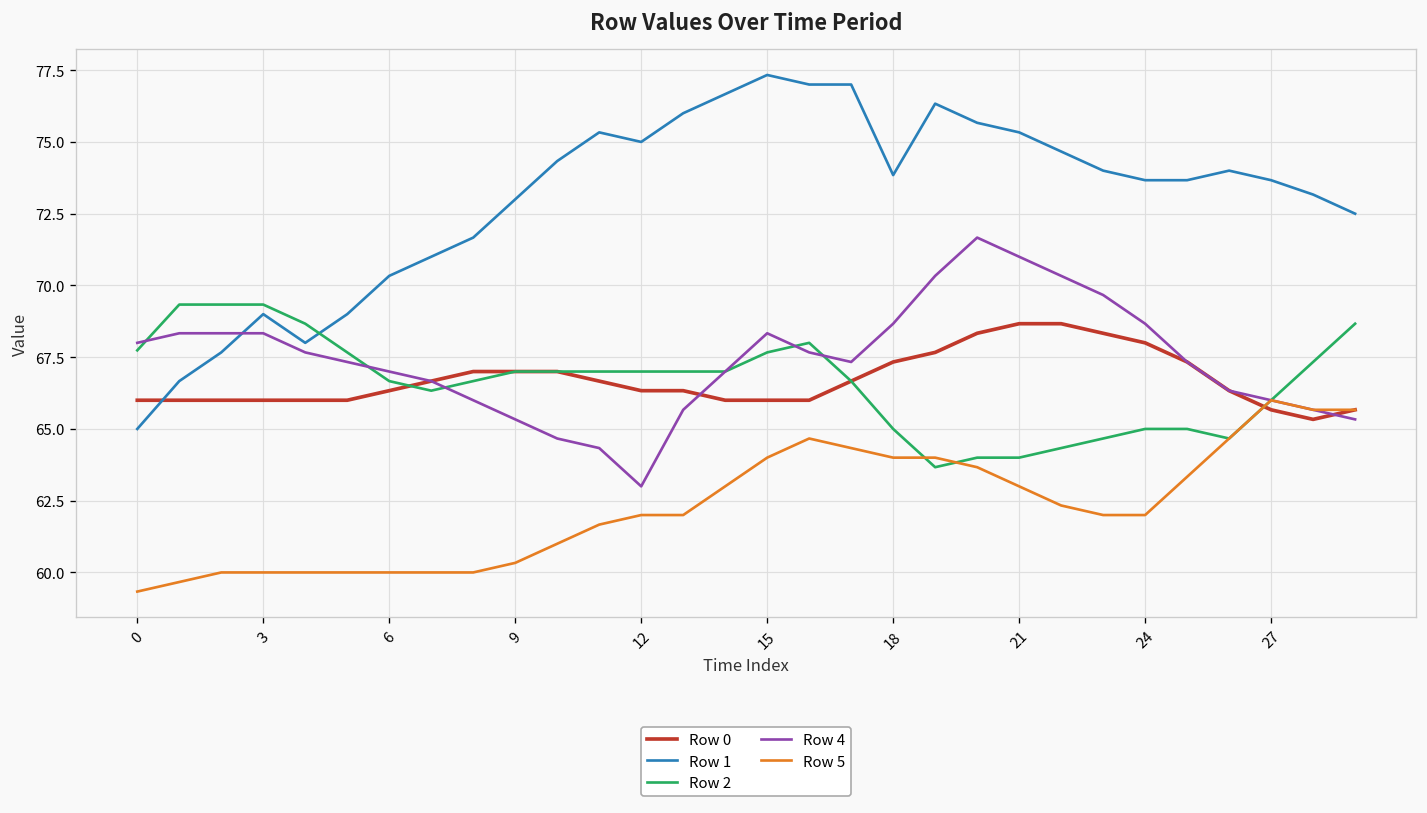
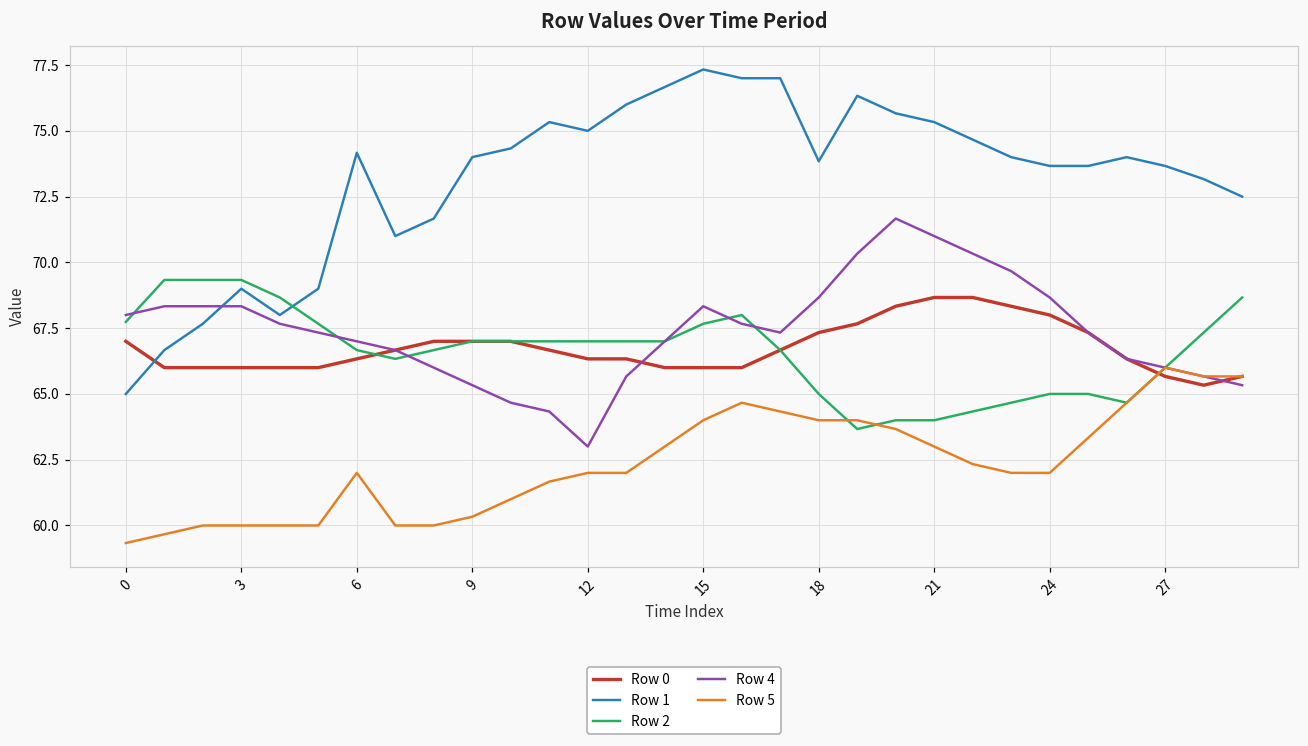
  {
    "Row 0": {
-     "0": 66,
+     "0": 67,
      "3": 66,
      "6": 66.3,
      "12": 66.3,
      "15": 66,
      "18": 67.3,
      "21": 68.7,
      "24": 68,
      "27": 65.7
    },
    "Row 1": {
      "0": 65.0,
      "3": 69.0,
-     "6": 70.3,
-     "9": 73,
+     "6": 74.2,
+     "9": 74,
      "12": 75.0,
      "15": 77.3,
      "18": 73.8,
      "21": 75.3,
      "24": 73.7,
      "27": 73.7
    },
    "Row 2": {
      "0": 67.7,
      "3": 69.3,
      "6": 66.7,
      "12": 67.0,
      "15": 67.7,
      "18": 65.0,
      "21": 64.0,
      "24": 65.0
    },
    "Row 4": {
      "0": 68.0,
      "3": 68.3,
      "6": 67.0,
      "9": 65.3,
      "12": 63.0,
      "15": 68.3,
      "18": 68.7,
      "21": 71.0,
      "24": 68.7
    },
    "Row 5": {
      "0": 59.3,
      "3": 60,
-     "6": 60,
+     "6": 62,
      "9": 60.3,
      "12": 62,
      "15": 64,
      "18": 64,
      "21": 63,
      "24": 62
    }
  }
